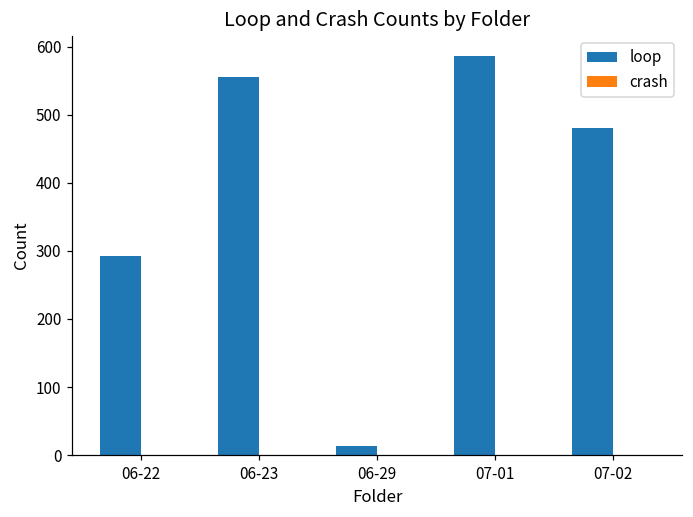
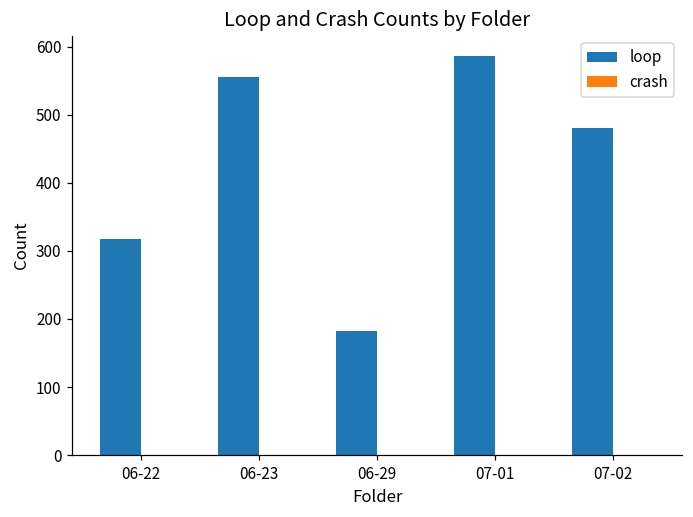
  {
    "loop": {
-     "06-22": 290,
+     "06-22": 320,
      "06-23": 560,
-     "06-29": 10,
+     "06-29": 180,
      "07-01": 590,
      "07-02": 480
    },
    "crash": {
      "06-22": 0,
      "06-23": 0,
      "06-29": 0,
      "07-01": 0,
      "07-02": 0
    }
  }
